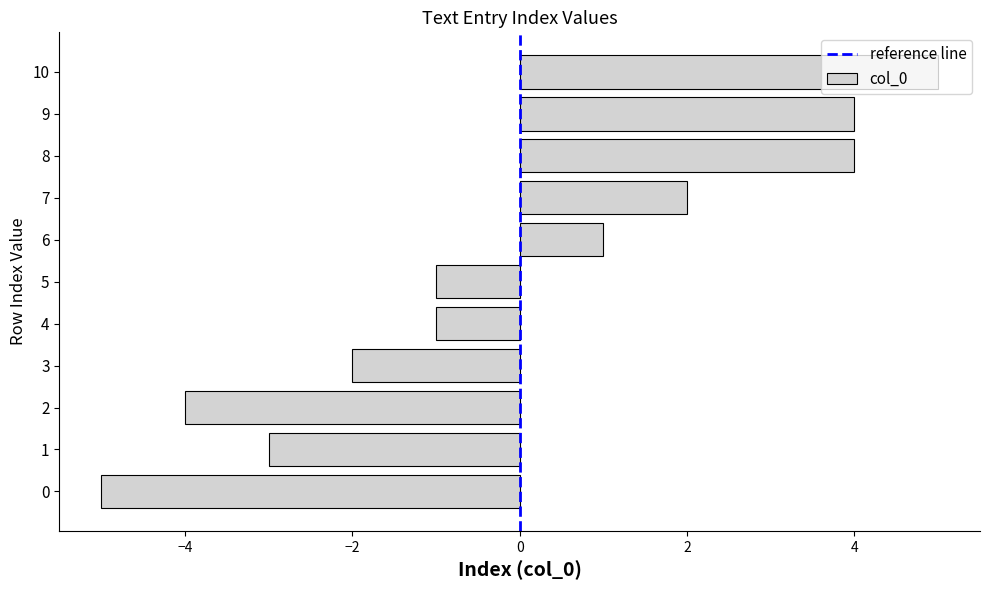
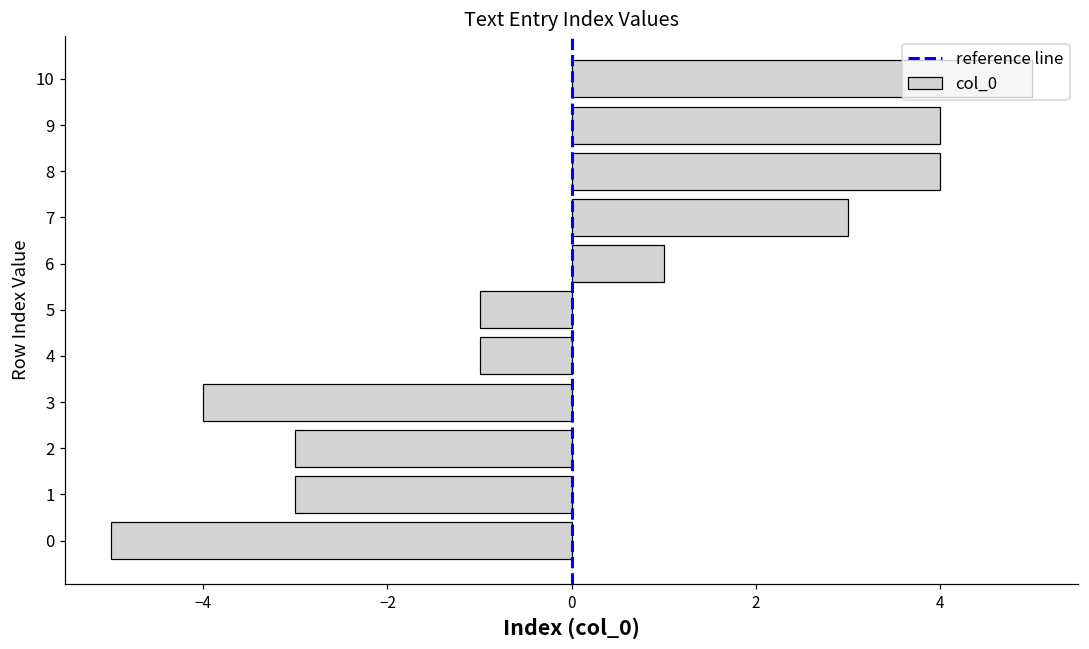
  {
    "9": 4.0,
    "8": 4.0,
-   "7": 2.0,
+   "7": 3.0,
    "6": 1.0,
    "5": -1.0,
    "4": -1.0,
-   "3": -2.0,
-   "2": -4.0,
+   "3": -4.0,
+   "2": -3.0,
    "1": -3.0,
    "0": -5.0
  }
